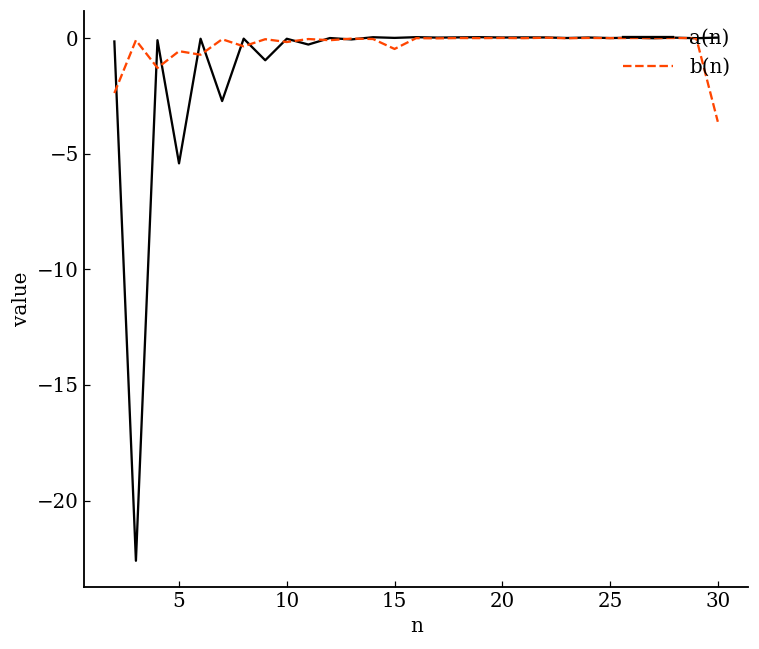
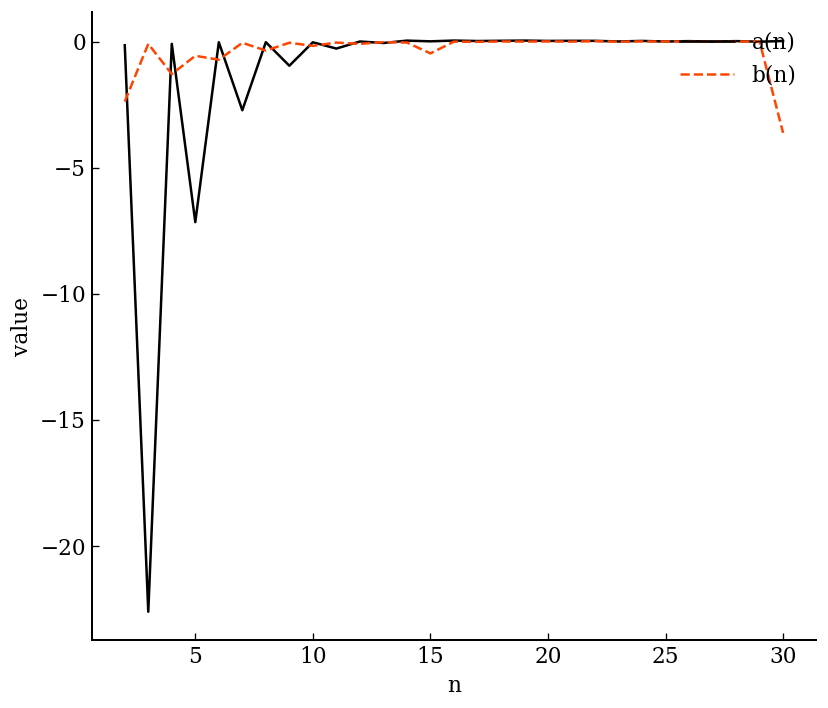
  {
    "a(n)": {
-     "5": -5.4,
+     "5": -7.2,
      "10": 0.0,
      "15": 0.0,
      "30": 0.0
    },
    "b(n)": {
      "5": -0.6,
      "10": -0.2,
      "15": -0.5,
      "30": -3.6
    }
  }
